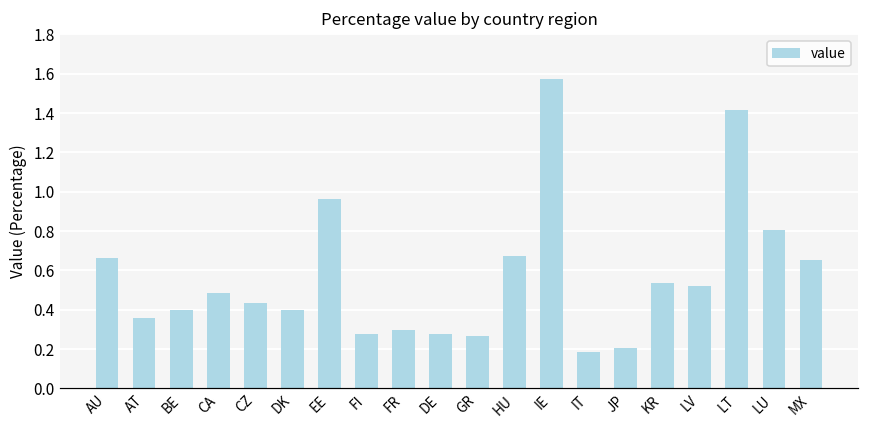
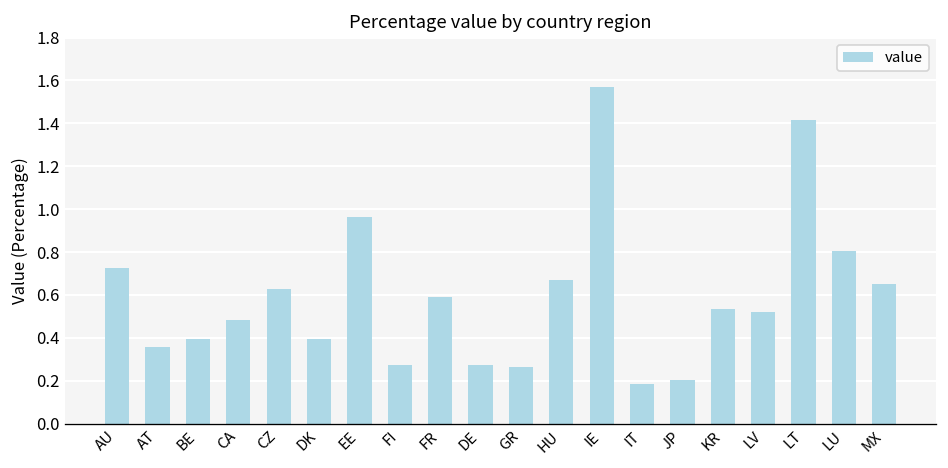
  {
-   "AU": 0.66,
+   "AU": 0.73,
    "AT": 0.36,
    "BE": 0.40,
    "CA": 0.48,
-   "CZ": 0.43,
+   "CZ": 0.63,
    "DK": 0.40,
    "EE": 0.96,
    "FI": 0.27,
-   "FR": 0.30,
+   "FR": 0.59,
    "DE": 0.27,
    "GR": 0.27,
    "HU": 0.67,
    "IE": 1.57,
    "IT": 0.18,
    "JP": 0.20,
    "KR": 0.53,
    "LV": 0.52,
    "LT": 1.41,
    "LU": 0.81,
    "MX": 0.65
  }
